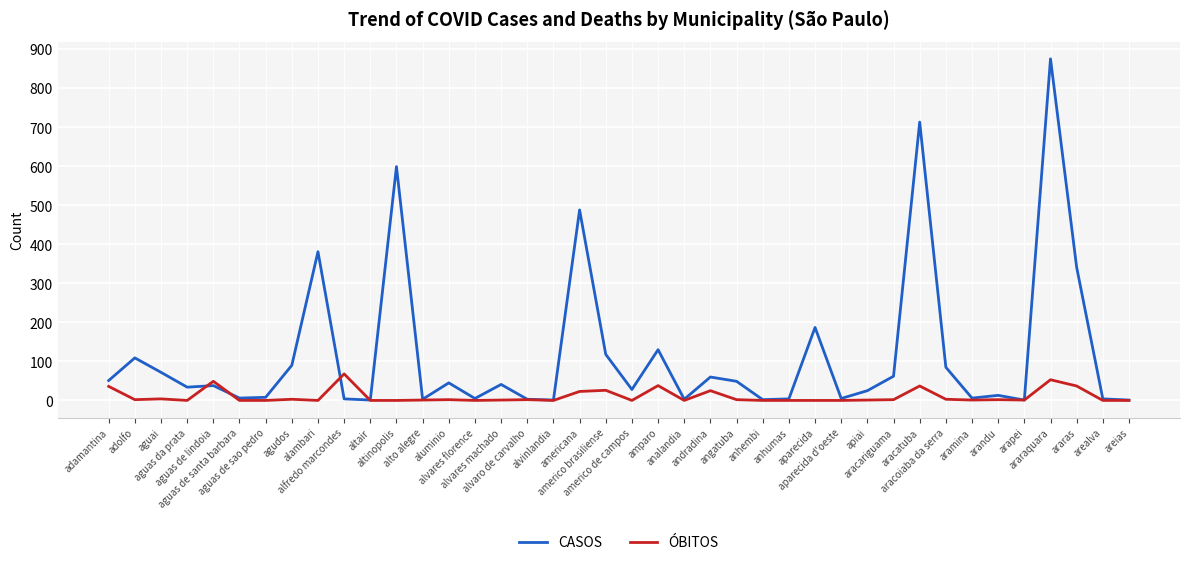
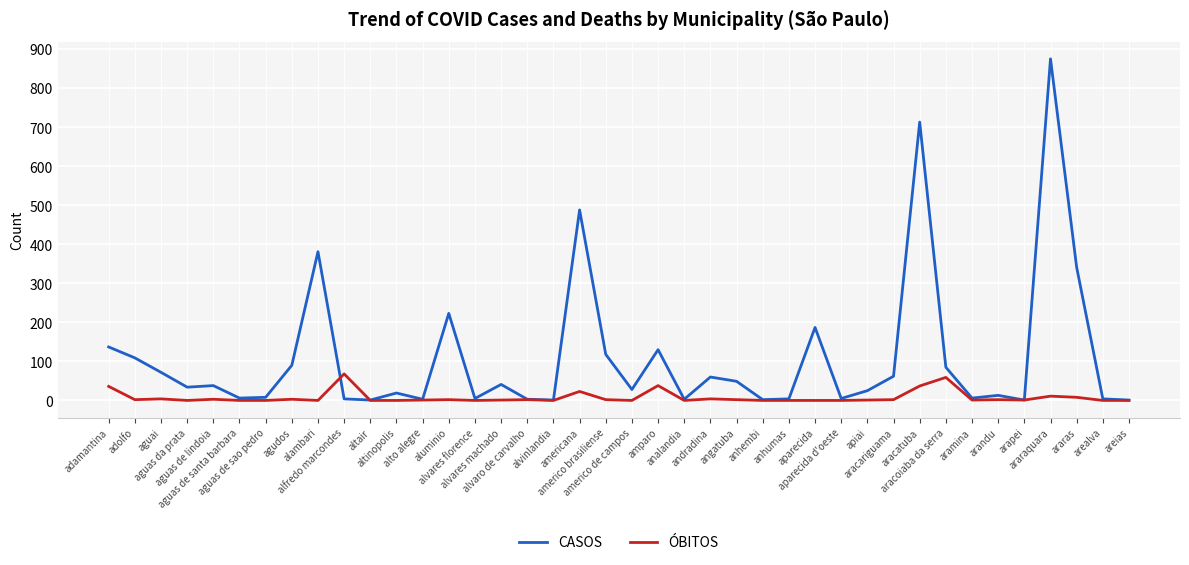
  {
    "CASOS": {
-     "adamantina": 50,
+     "adamantina": 140,
      "adolfo": 110,
      "aguai": 70,
      "aguas da prata": 30,
      "aguas de lindoia": 40,
      "aguas de sao pedro": 10,
      "agudos": 90,
      "alambari": 380,
      "alfredo marcondes": 0,
-     "altinopolis": 600,
-     "aluminio": 50,
+     "altinopolis": 20,
+     "aluminio": 220,
      "alvares machado": 40,
      "americana": 490,
      "americo brasiliense": 120,
      "americo de campos": 30,
      "amparo": 130,
      "andradina": 60,
      "angatuba": 50,
      "aparecida": 190,
      "apiai": 30,
      "aracariguama": 60,
      "aracatuba": 710,
      "aracoiaba da serra": 90,
      "arandu": 10,
      "araraquara": 880,
      "araras": 340
    },
    "ÓBITOS": {
      "adamantina": 40,
      "adolfo": 0,
      "aguai": 0,
      "aguas da prata": 0,
-     "aguas de lindoia": 50,
+     "aguas de lindoia": 0,
      "aguas de sao pedro": 0,
      "agudos": 0,
      "alambari": 0,
      "alfredo marcondes": 70,
      "altinopolis": 0,
      "aluminio": 0,
      "alvares machado": 0,
      "americana": 20,
-     "americo brasiliense": 30,
+     "americo brasiliense": 0,
      "americo de campos": 0,
      "amparo": 40,
-     "andradina": 30,
+     "andradina": 0,
      "angatuba": 0,
      "aparecida": 0,
      "apiai": 0,
      "aracariguama": 0,
      "aracatuba": 40,
-     "aracoiaba da serra": 0,
+     "aracoiaba da serra": 60,
      "arandu": 0,
-     "araraquara": 50,
-     "araras": 40
+     "araraquara": 10,
+     "araras": 10
    }
  }
